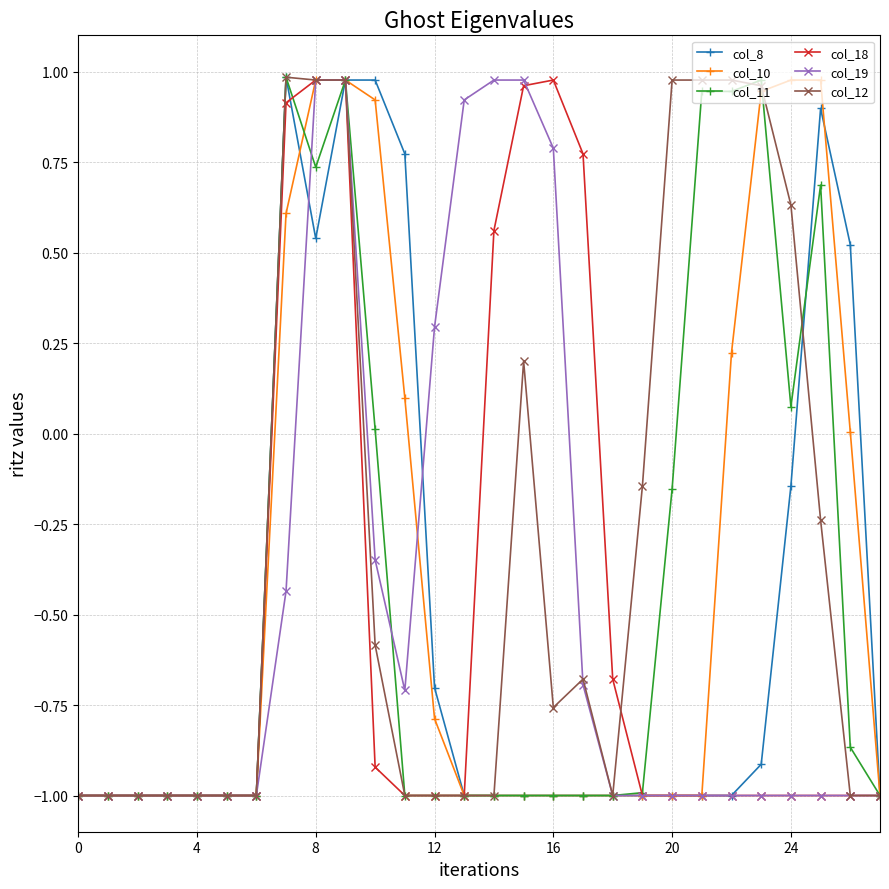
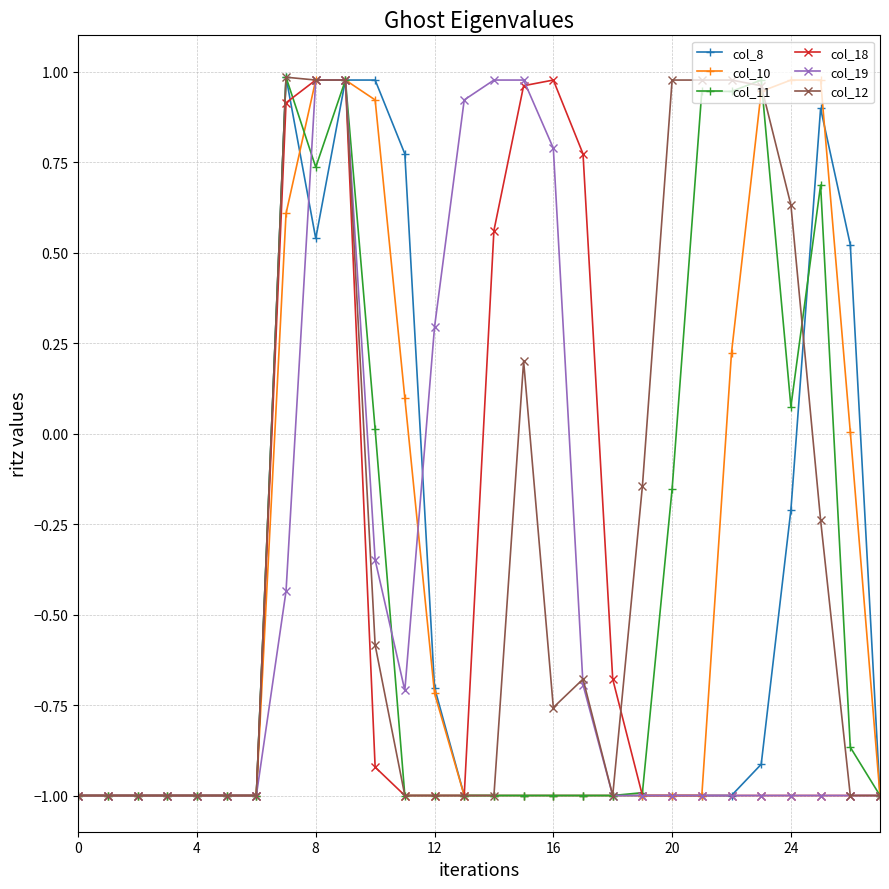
  {
    "col_8": {
      "8": 0.54,
      "12": -0.70,
-     "24": -0.15
+     "24": -0.21
    },
    "col_10": {
-     "12": -0.79
+     "12": -0.72
    },
    "col_11": {
      "8": 0.74,
      "20": -0.15,
      "24": 0.07
    },
    "col_18": {
      "16": 0.98
    },
    "col_19": {
      "12": 0.29,
      "16": 0.79
    },
    "col_12": {
      "16": -0.76,
      "20": 0.98,
      "24": 0.63
    }
  }
